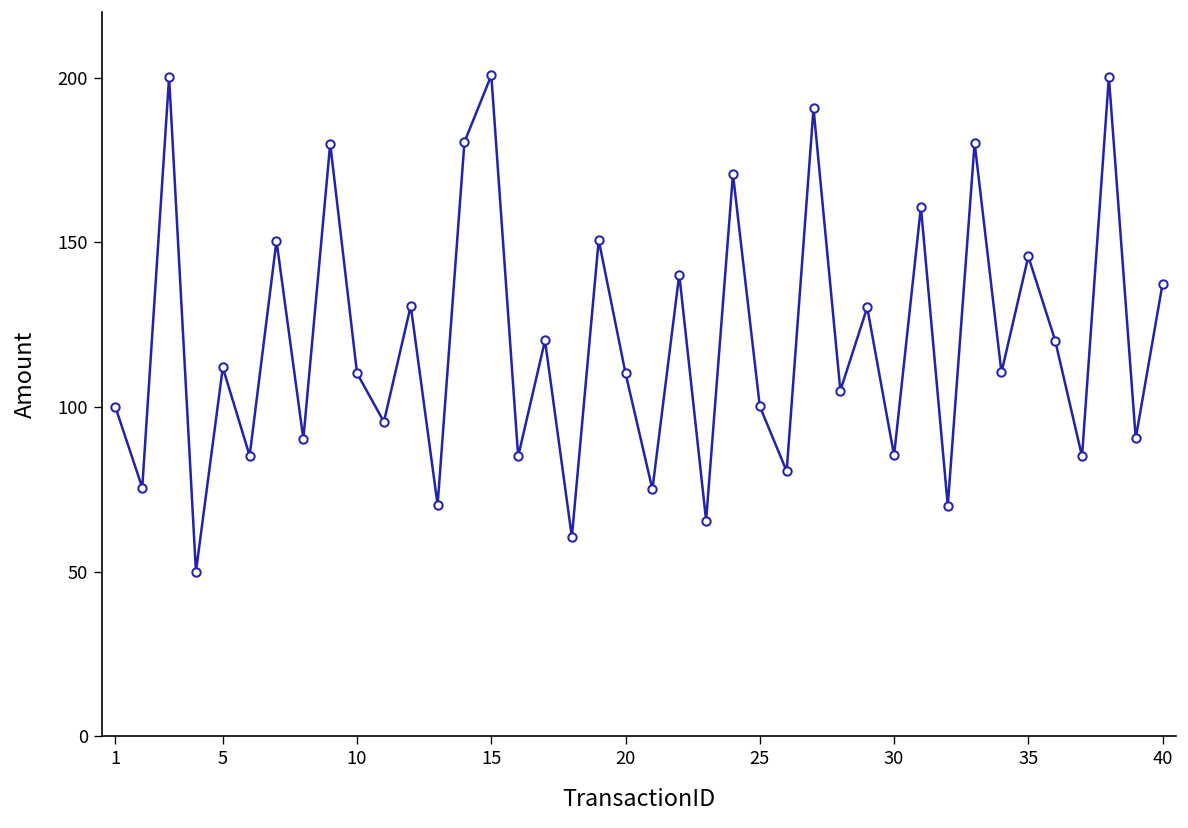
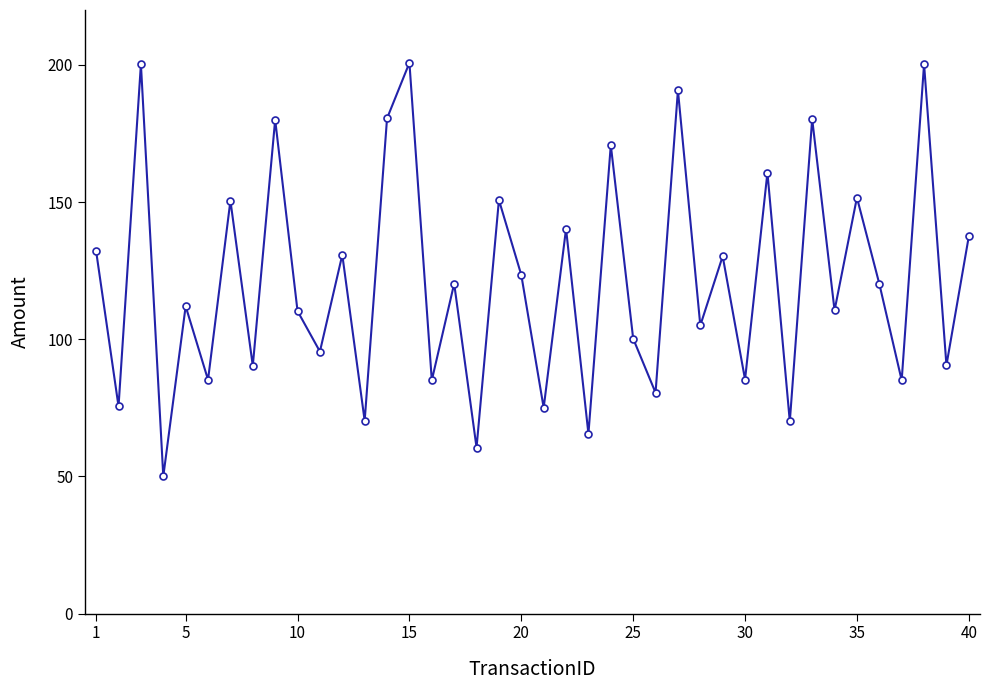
  {
-   "1": 100,
+   "1": 132,
    "5": 112,
    "10": 110,
    "15": 201,
-   "20": 110,
+   "20": 123,
    "25": 100,
    "30": 85,
-   "35": 146,
+   "35": 152,
    "40": 137
  }
